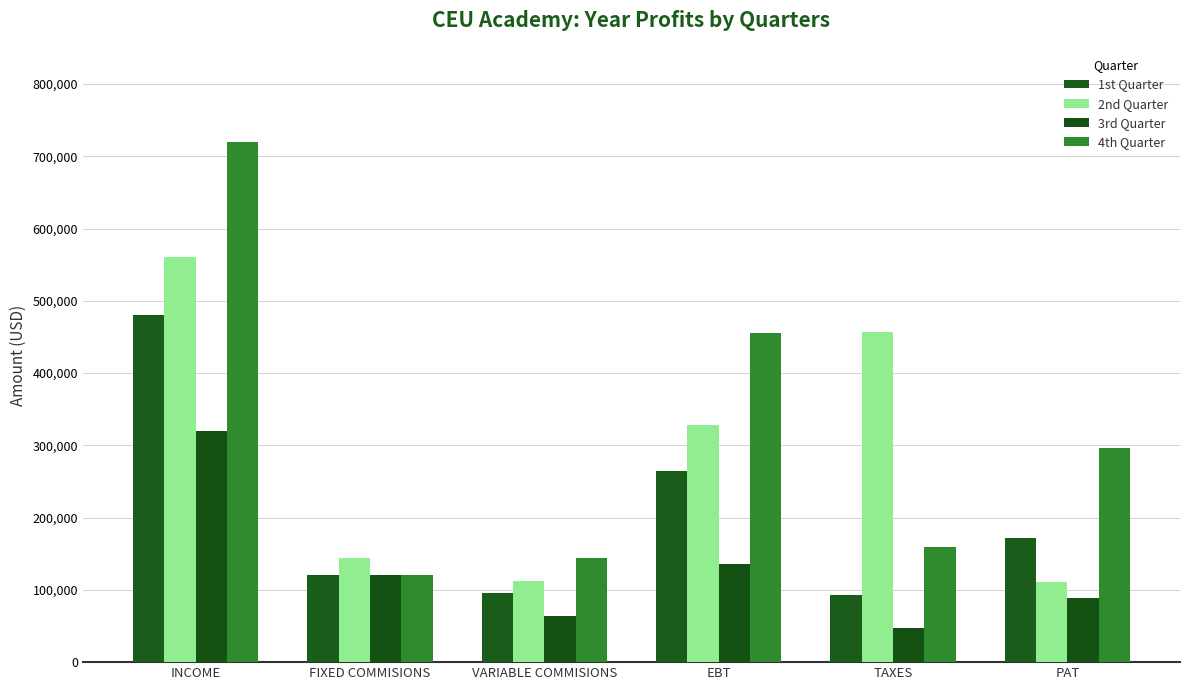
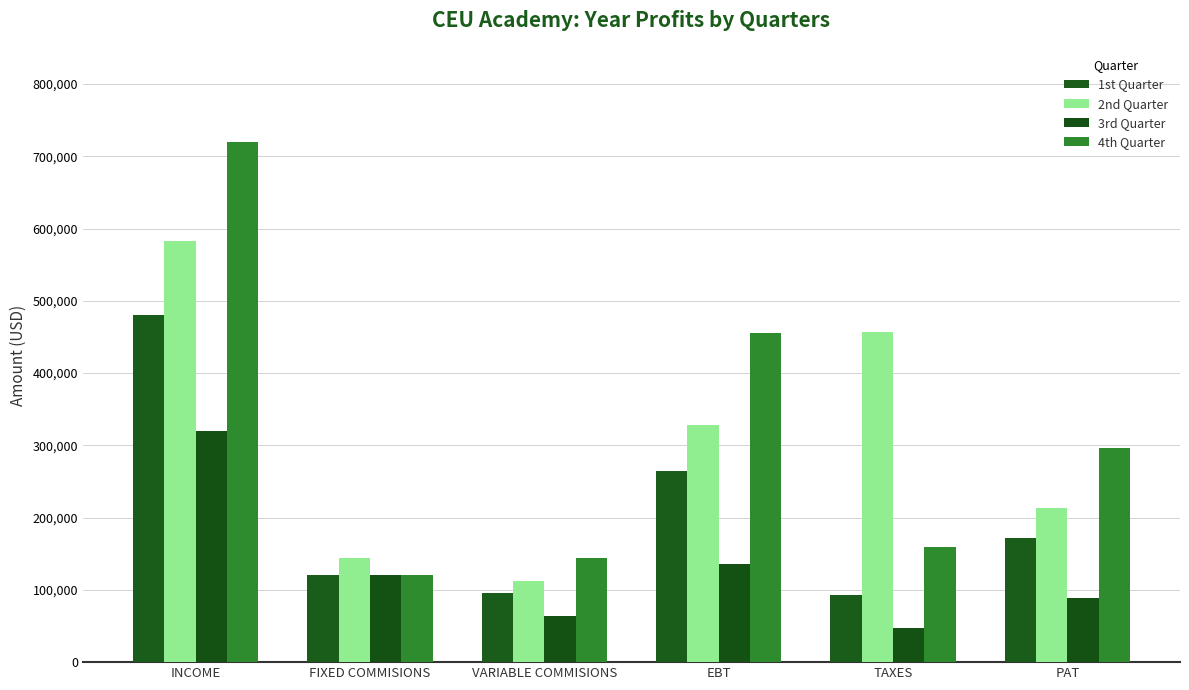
  {
    "2nd Quarter": {
-     "INCOME": "560,000",
+     "INCOME": "580,000",
      "FIXED COMMISIONS": "140,000",
      "VARIABLE COMMISIONS": "110,000",
      "EBT": "330,000",
      "TAXES": "460,000",
-     "PAT": "110,000"
+     "PAT": "210,000"
    }
  }
